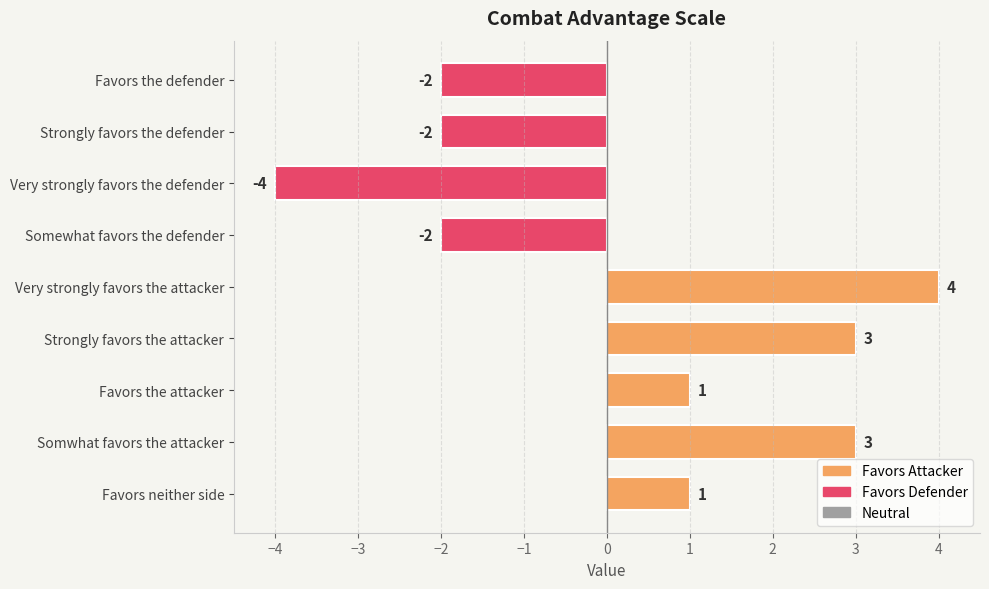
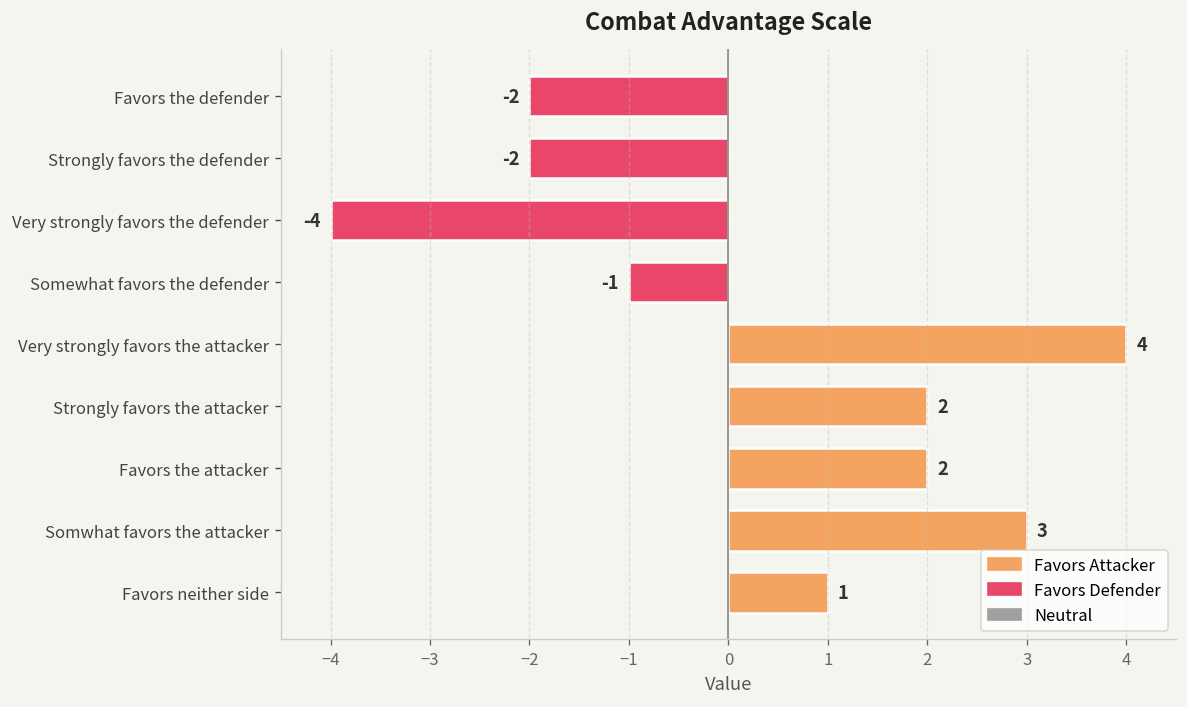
  {
    "Favors the defender": -2,
    "Strongly favors the defender": -2,
    "Very strongly favors the defender": -4,
-   "Somewhat favors the defender": -2,
+   "Somewhat favors the defender": -1,
    "Very strongly favors the attacker": 4,
-   "Strongly favors the attacker": 3,
-   "Favors the attacker": 1,
+   "Strongly favors the attacker": 2,
+   "Favors the attacker": 2,
    "Somwhat favors the attacker": 3,
    "Favors neither side": 1
  }
